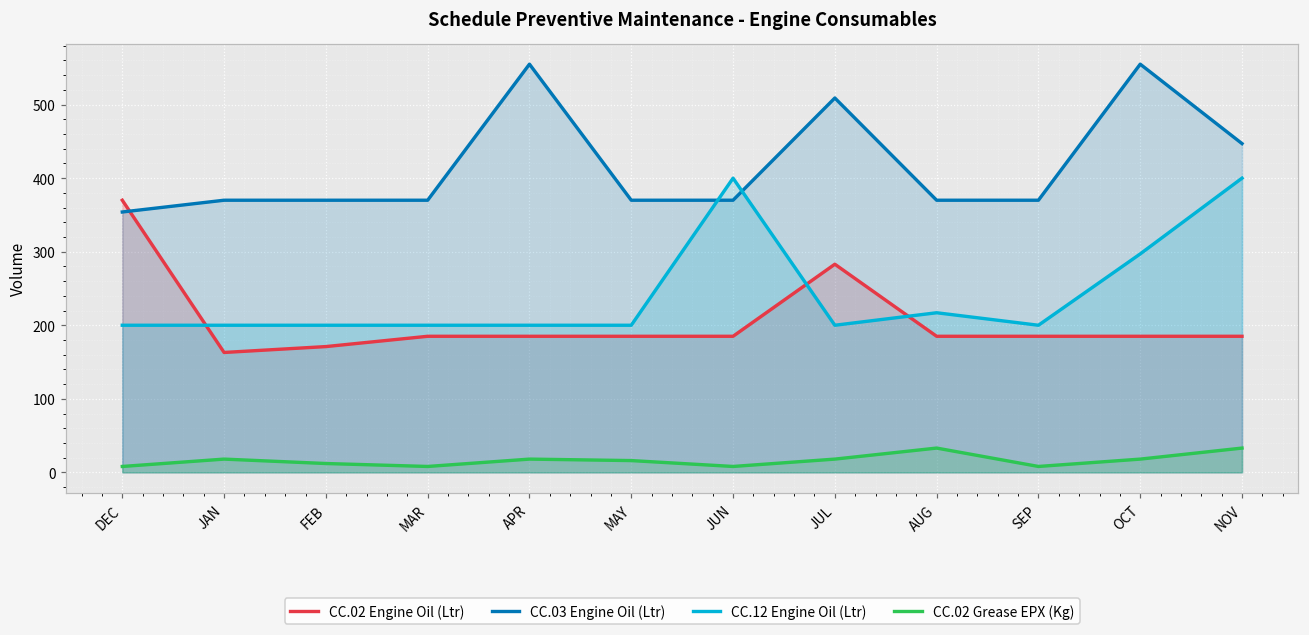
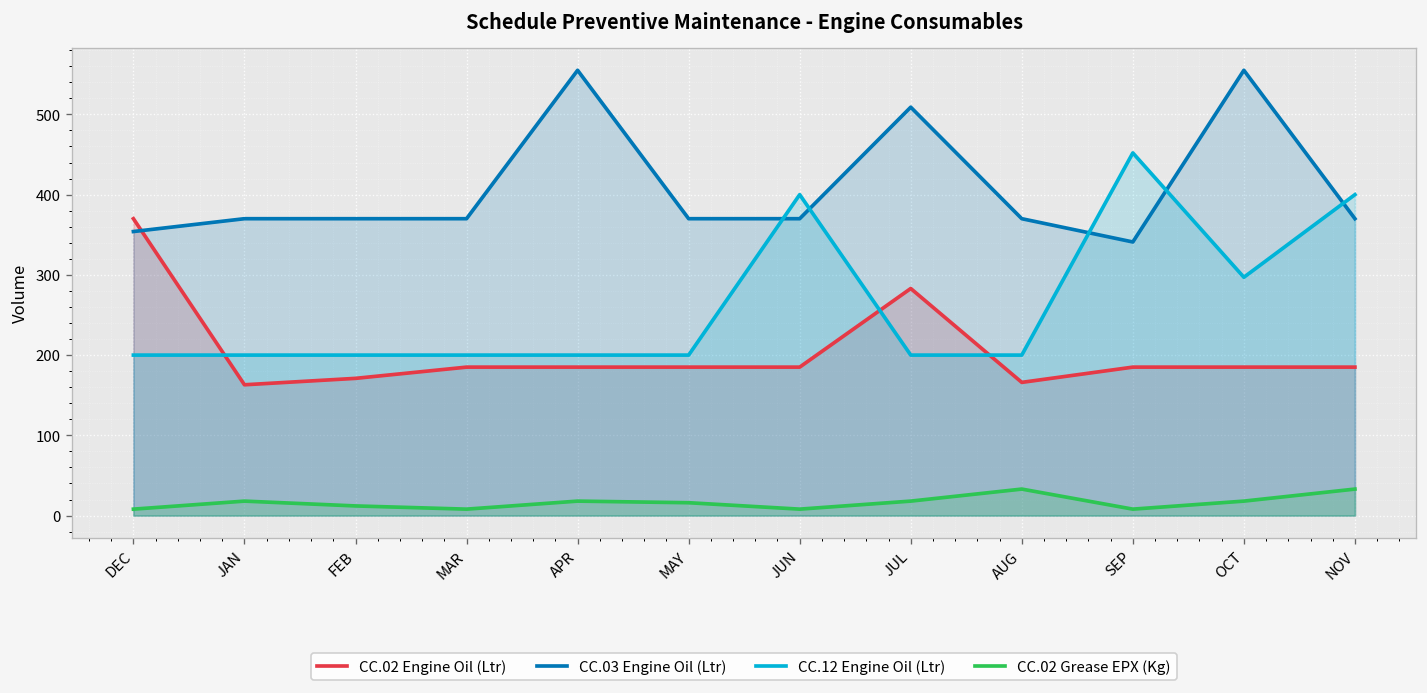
  {
    "CC.02 Engine Oil (Ltr)": {
      "DEC": 370,
      "JAN": 160,
      "FEB": 170,
      "MAR": 190,
      "APR": 190,
      "MAY": 190,
      "JUN": 190,
      "JUL": 280,
-     "AUG": 190,
+     "AUG": 170,
      "SEP": 190,
      "OCT": 190,
      "NOV": 190
    },
    "CC.03 Engine Oil (Ltr)": {
      "DEC": 350,
      "JAN": 370,
      "FEB": 370,
      "MAR": 370,
      "APR": 560,
      "MAY": 370,
      "JUN": 370,
      "JUL": 510,
      "AUG": 370,
-     "SEP": 370,
+     "SEP": 340,
      "OCT": 560,
-     "NOV": 450
+     "NOV": 370
    },
    "CC.12 Engine Oil (Ltr)": {
      "DEC": 200,
      "JAN": 200,
      "FEB": 200,
      "MAR": 200,
      "APR": 200,
      "MAY": 200,
      "JUN": 400,
      "JUL": 200,
-     "AUG": 220,
-     "SEP": 200,
+     "AUG": 200,
+     "SEP": 450,
      "OCT": 300,
      "NOV": 400
    },
    "CC.02 Grease EPX (Kg)": {
      "DEC": 10,
      "JAN": 20,
      "FEB": 10,
      "MAR": 10,
      "APR": 20,
      "MAY": 20,
      "JUN": 10,
      "JUL": 20,
      "AUG": 30,
      "SEP": 10,
      "OCT": 20,
      "NOV": 30
    }
  }
